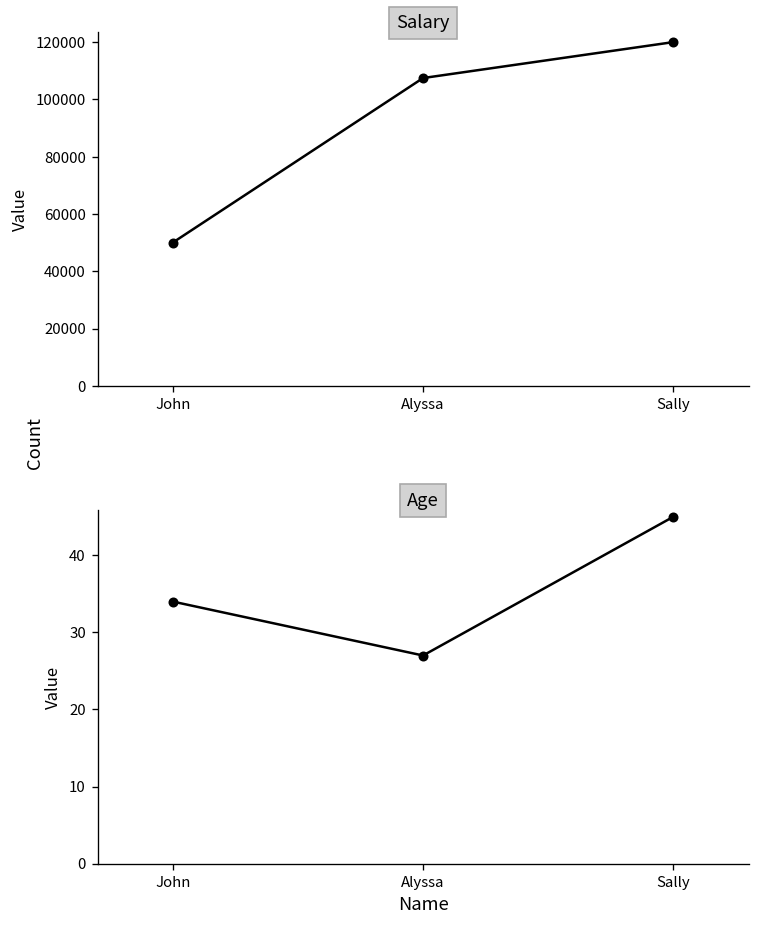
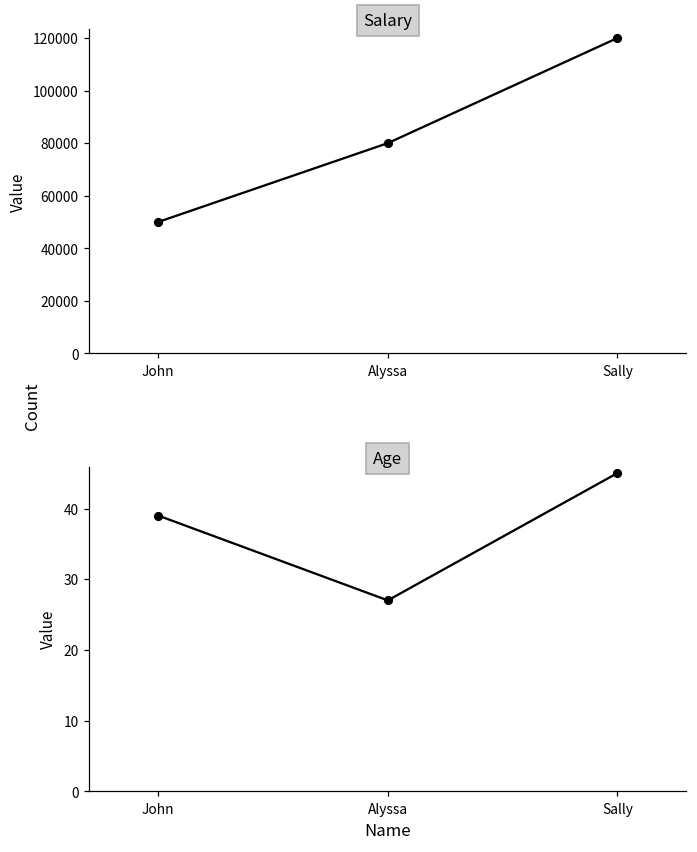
  {
    "Salary": {
      "John": 50000,
-     "Alyssa": 107000,
+     "Alyssa": 80000,
      "Sally": 120000
    },
    "Age": {
-     "John": 34,
+     "John": 39,
      "Alyssa": 27,
      "Sally": 45
    }
  }
